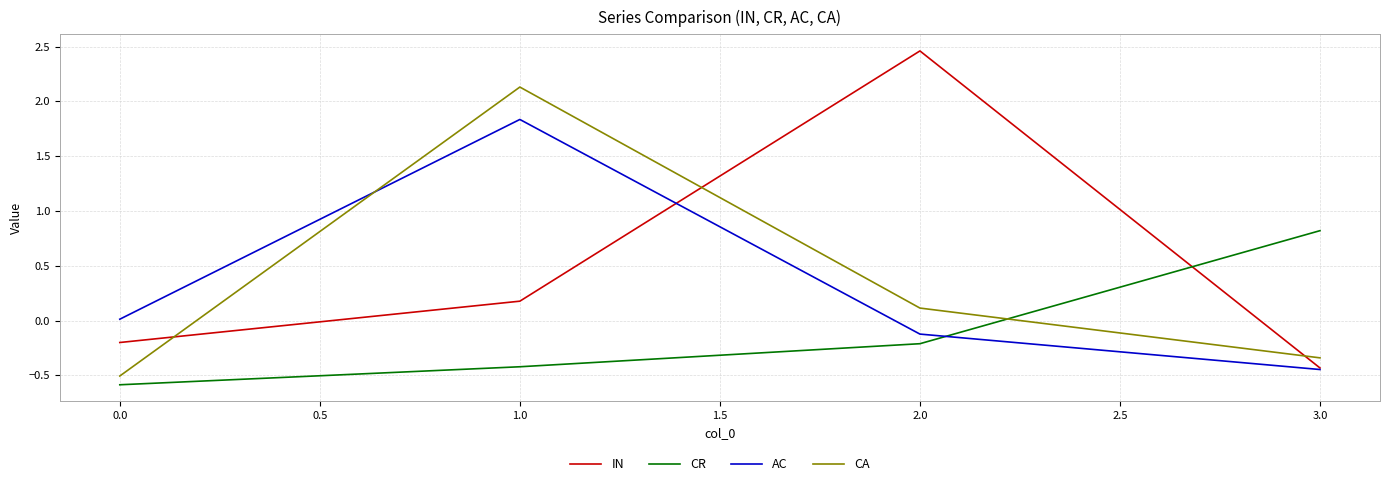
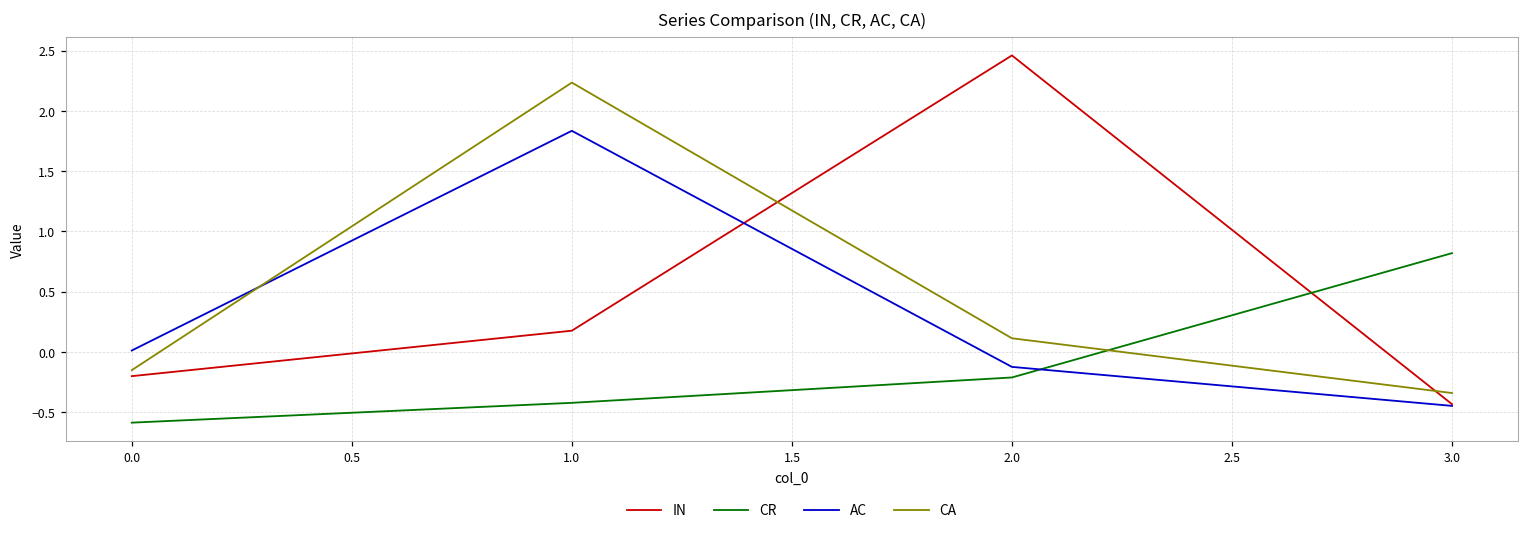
  {
    "IN": {
      "0.0": -0.20,
      "1.0": 0.18,
      "2.0": 2.46
    },
    "CR": {
      "0.0": -0.59,
      "1.0": -0.42,
      "2.0": -0.21,
      "3.0": 0.82
    },
    "AC": {
      "0.0": 0.01,
      "1.0": 1.84,
      "2.0": -0.12
    },
    "CA": {
-     "0.0": -0.51,
-     "1.0": 2.13,
+     "0.0": -0.15,
+     "1.0": 2.23,
      "2.0": 0.11,
      "3.0": -0.34
    }
  }
